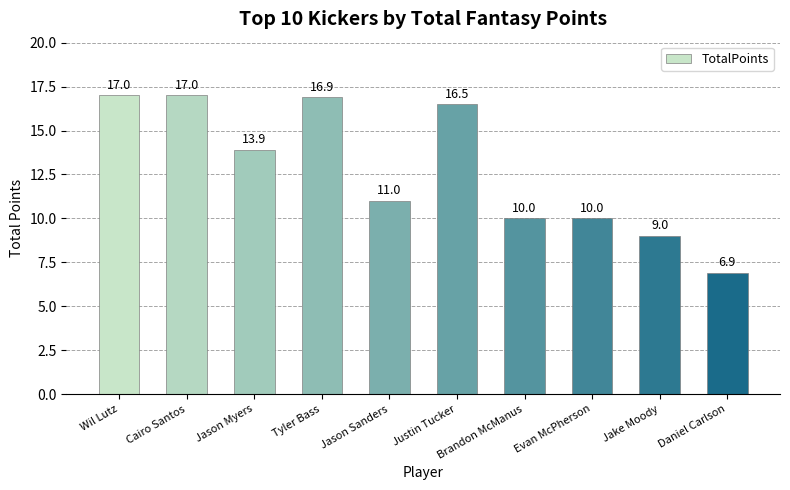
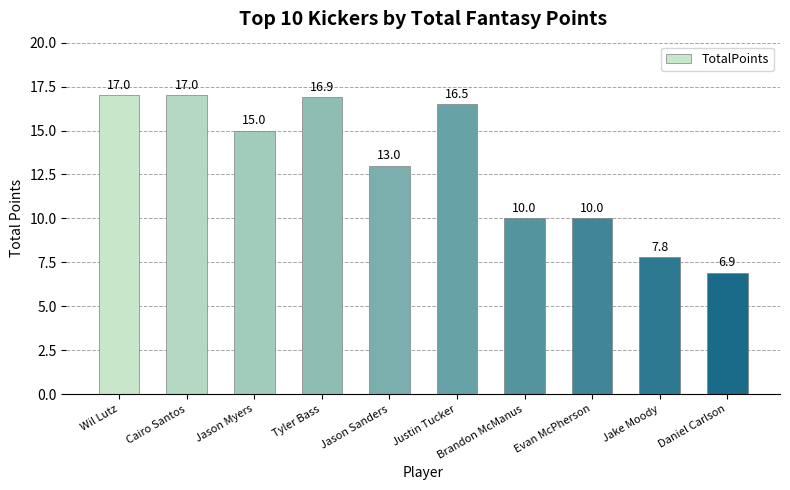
  {
    "Wil Lutz": 17.0,
    "Cairo Santos": 17.0,
-   "Jason Myers": 13.9,
+   "Jason Myers": 15.0,
    "Tyler Bass": 16.9,
-   "Jason Sanders": 11.0,
+   "Jason Sanders": 13.0,
    "Justin Tucker": 16.5,
    "Brandon McManus": 10.0,
    "Evan McPherson": 10.0,
-   "Jake Moody": 9.0,
+   "Jake Moody": 7.8,
    "Daniel Carlson": 6.9
  }
